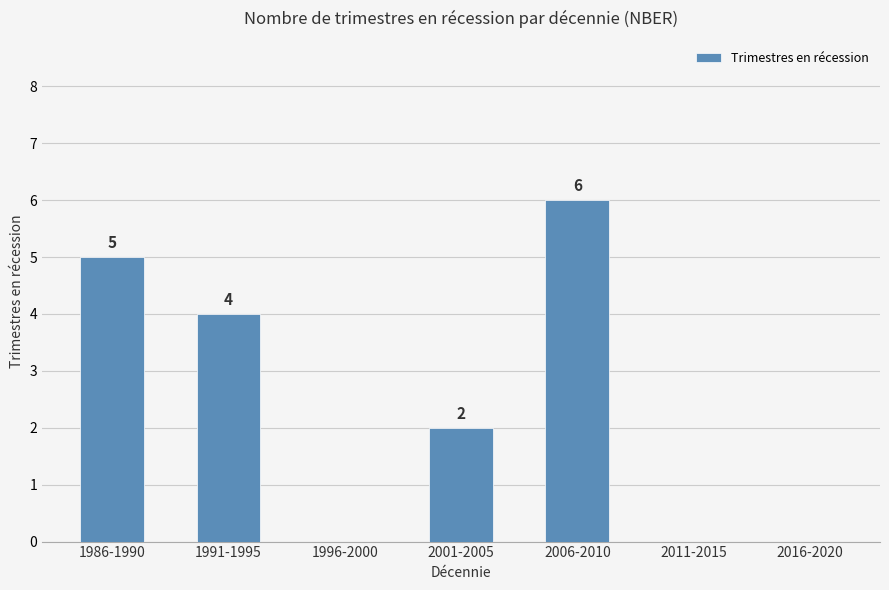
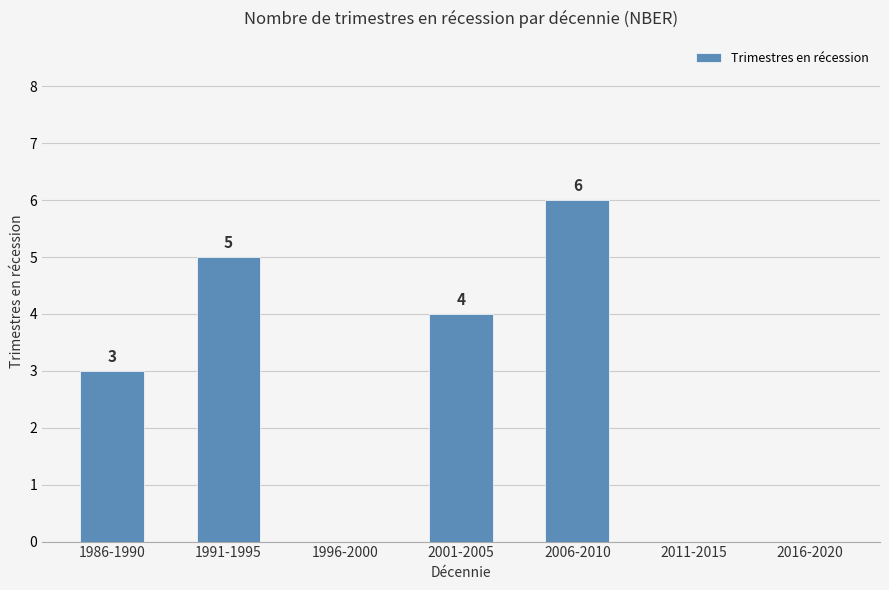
  {
-   "1986-1990": 5,
-   "1991-1995": 4,
-   "2001-2005": 2,
+   "1986-1990": 3,
+   "1991-1995": 5,
+   "2001-2005": 4,
    "2006-2010": 6
  }
